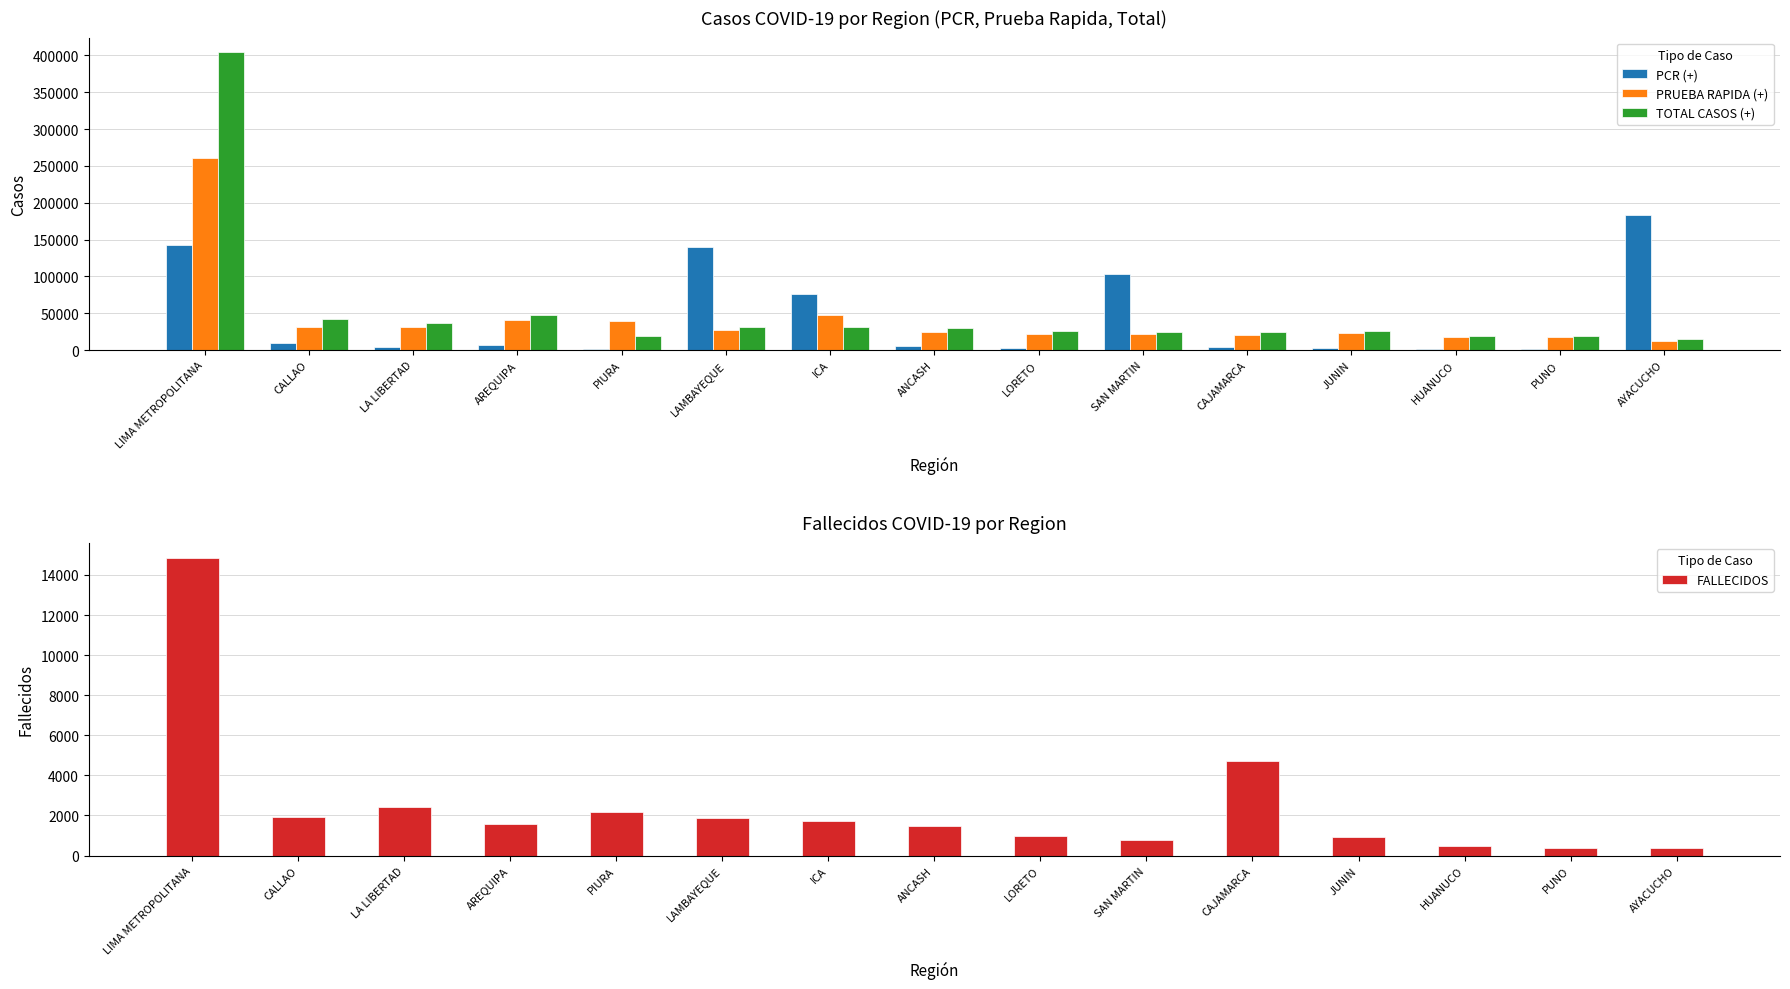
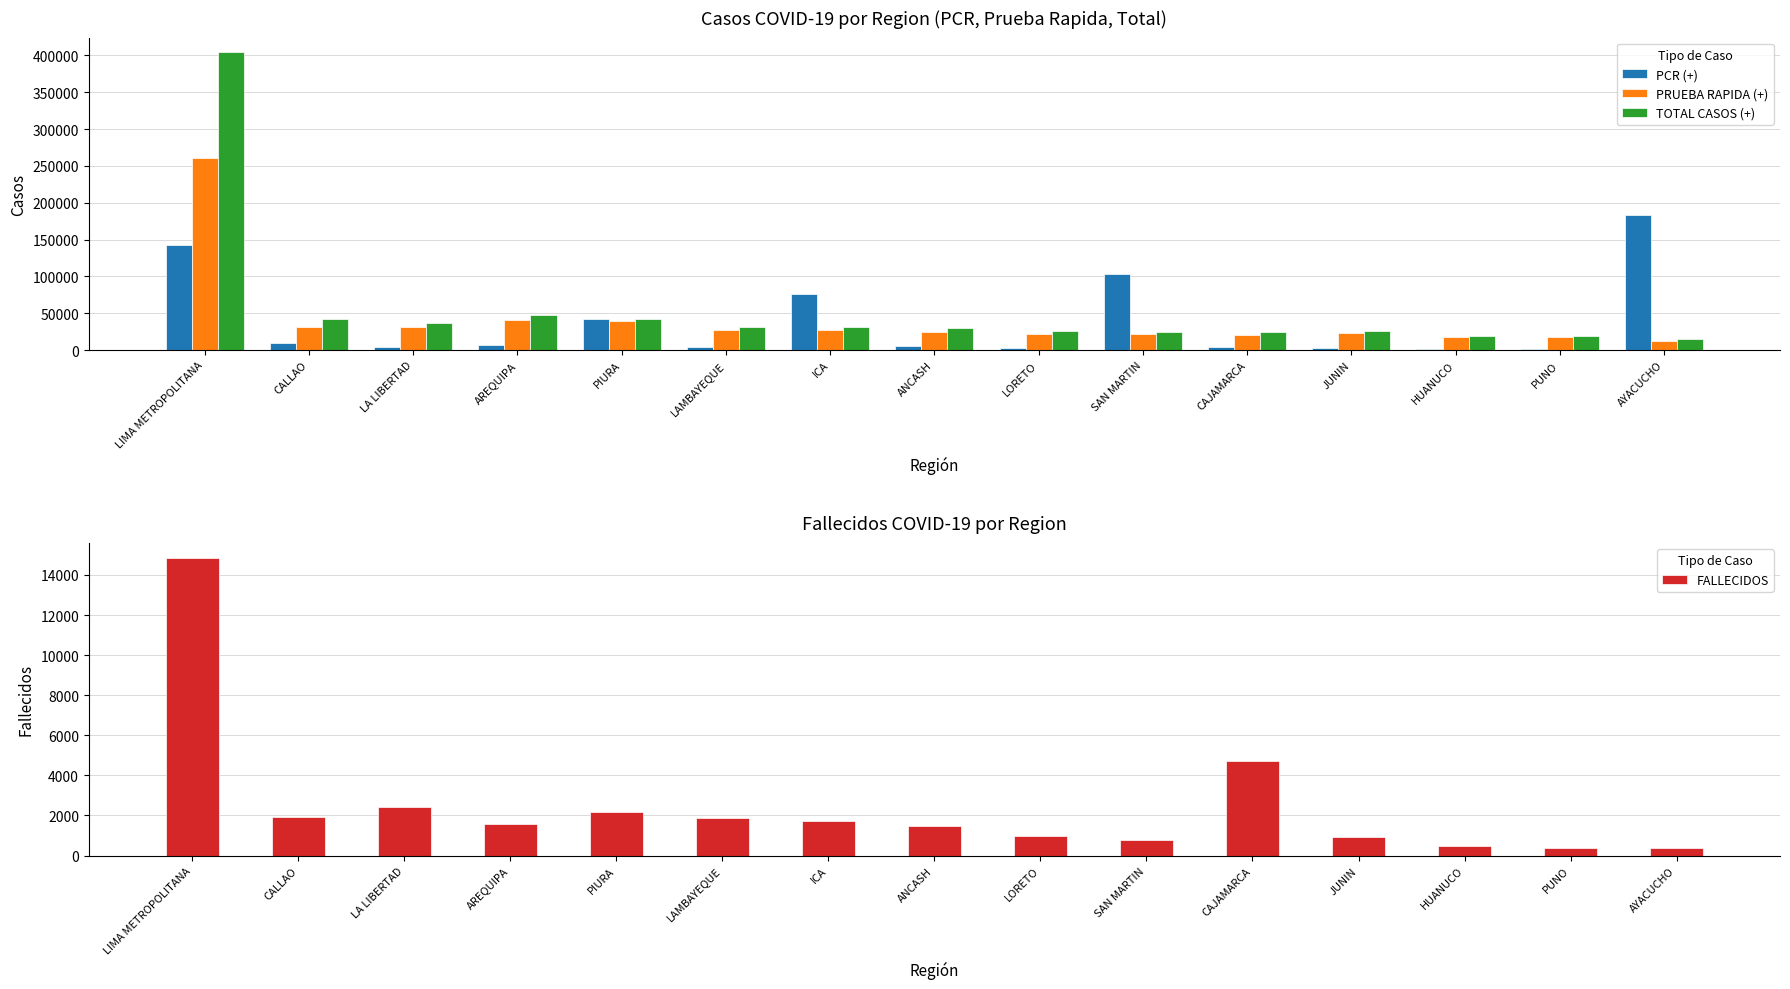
  {
    "Casos COVID-19 por Region (PCR, Prueba Rapida, Total)": {
      "PCR (+)": {
        "LIMA METROPOLITANA": 140000,
        "CALLAO": 10000,
        "LA LIBERTAD": 0,
        "AREQUIPA": 10000,
-       "PIURA": 0,
-       "LAMBAYEQUE": 140000,
+       "PIURA": 40000,
+       "LAMBAYEQUE": 0,
        "ICA": 80000,
        "ANCASH": 10000,
        "SAN MARTIN": 100000,
        "CAJAMARCA": 0,
        "AYACUCHO": 180000
      },
      "PRUEBA RAPIDA (+)": {
        "LIMA METROPOLITANA": 260000,
        "CALLAO": 30000,
        "LA LIBERTAD": 30000,
        "AREQUIPA": 40000,
        "PIURA": 40000,
        "LAMBAYEQUE": 30000,
-       "ICA": 50000,
+       "ICA": 30000,
        "ANCASH": 20000,
        "LORETO": 20000,
        "SAN MARTIN": 20000,
        "CAJAMARCA": 20000,
        "JUNIN": 20000,
        "HUANUCO": 20000,
        "PUNO": 20000,
        "AYACUCHO": 10000
      },
      "TOTAL CASOS (+)": {
        "LIMA METROPOLITANA": 400000,
        "CALLAO": 40000,
        "LA LIBERTAD": 40000,
        "AREQUIPA": 50000,
-       "PIURA": 20000,
+       "PIURA": 40000,
        "LAMBAYEQUE": 30000,
        "ICA": 30000,
        "ANCASH": 30000,
        "LORETO": 30000,
        "SAN MARTIN": 20000,
        "CAJAMARCA": 20000,
        "JUNIN": 30000,
        "HUANUCO": 20000,
        "PUNO": 20000,
        "AYACUCHO": 10000
      }
    },
    "Fallecidos COVID-19 por Region": {
      "LIMA METROPOLITANA": 14900,
      "CALLAO": 1900,
      "LA LIBERTAD": 2400,
      "AREQUIPA": 1600,
      "PIURA": 2200,
      "LAMBAYEQUE": 1900,
      "ICA": 1700,
      "ANCASH": 1500,
      "LORETO": 1000,
      "SAN MARTIN": 800,
      "CAJAMARCA": 4700,
      "JUNIN": 900,
      "HUANUCO": 500,
      "PUNO": 400,
      "AYACUCHO": 400
    }
  }
